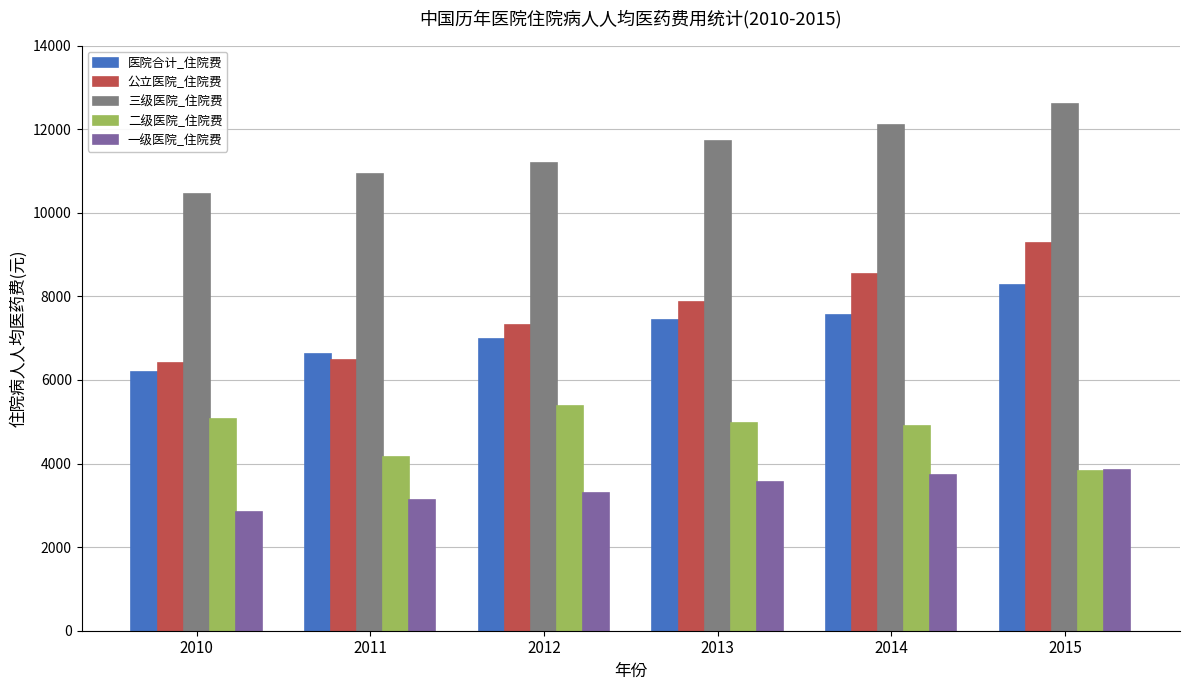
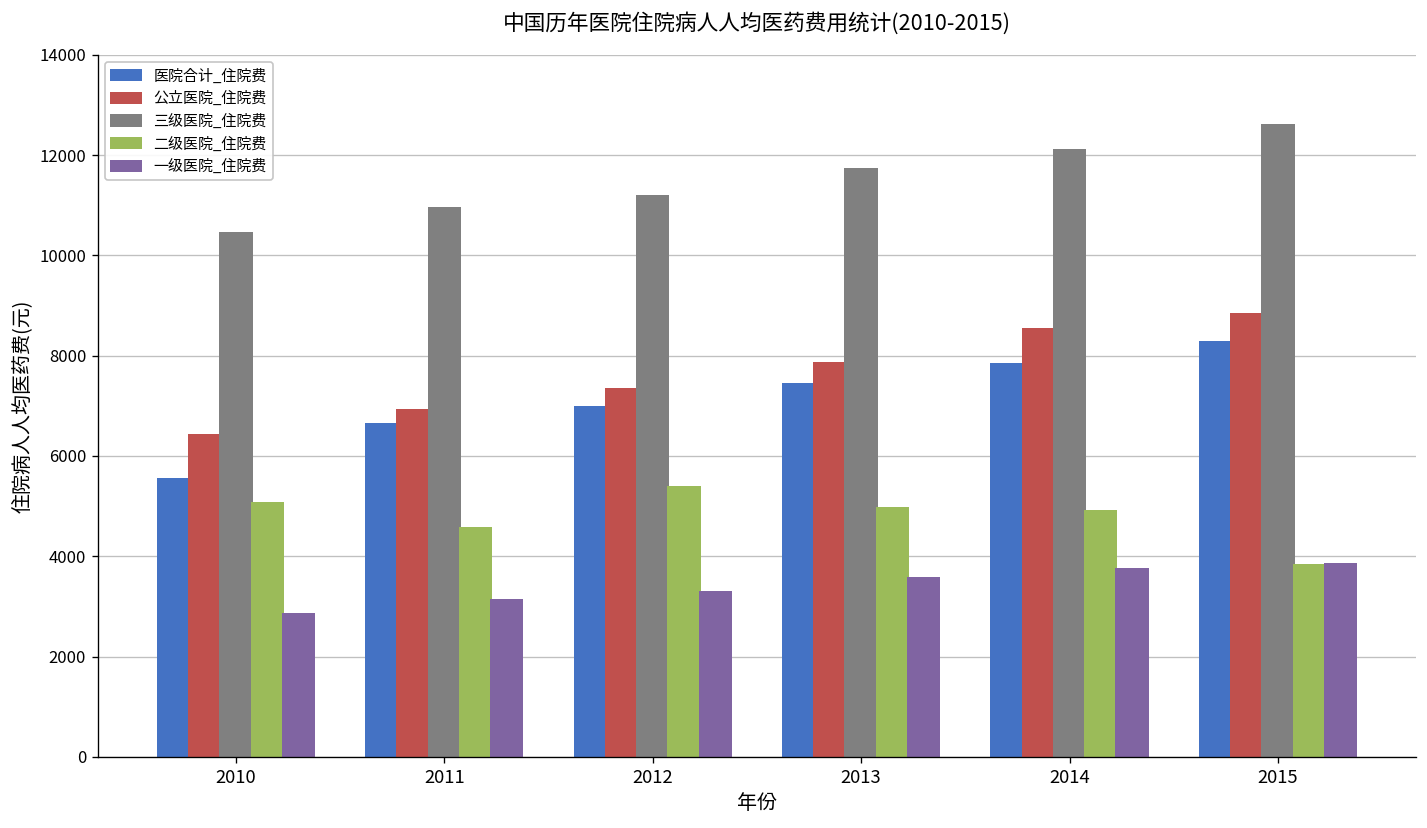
  {
    "医院合计_住院费": {
-     "2010": 6200,
+     "2010": 5500,
      "2011": 6600,
      "2012": 7000,
      "2013": 7400,
-     "2014": 7500,
+     "2014": 7800,
      "2015": 8300
    },
    "公立医院_住院费": {
      "2010": 6400,
-     "2011": 6500,
+     "2011": 6900,
      "2012": 7300,
      "2013": 7900,
      "2014": 8500,
-     "2015": 9300
+     "2015": 8800
    },
    "二级医院_住院费": {
      "2010": 5100,
-     "2011": 4200,
+     "2011": 4600,
      "2012": 5400,
      "2013": 5000,
      "2014": 4900,
      "2015": 3800
    }
  }
